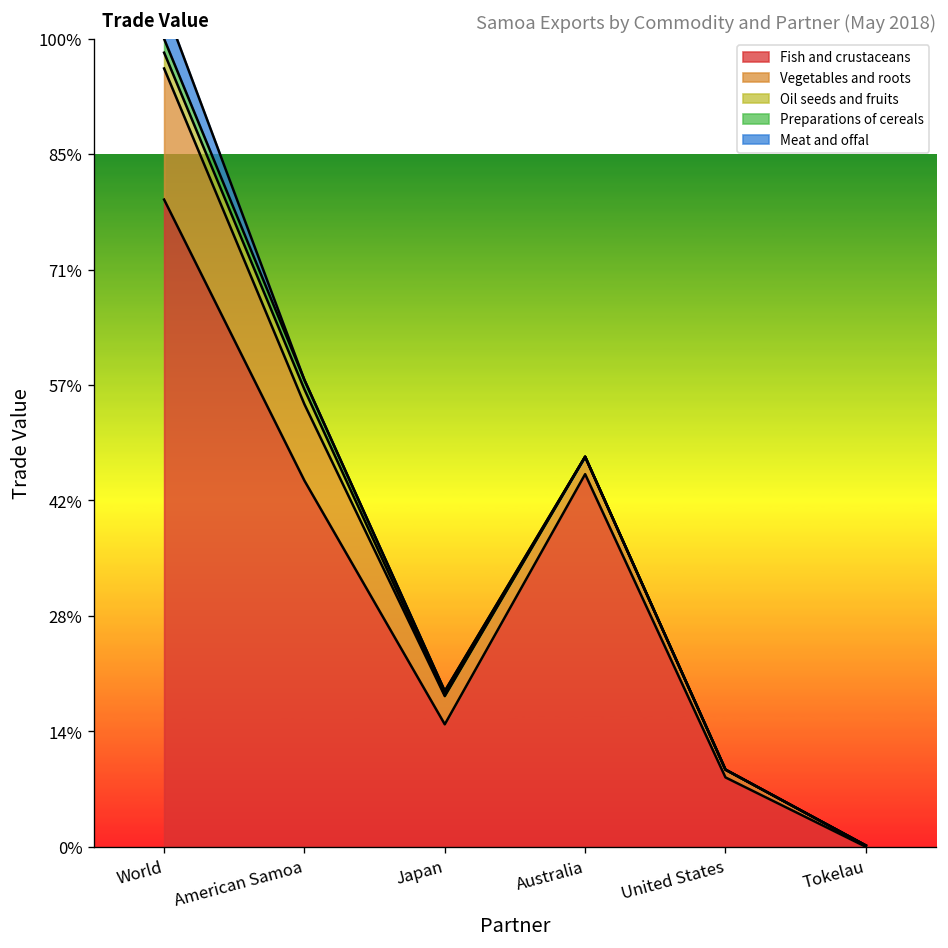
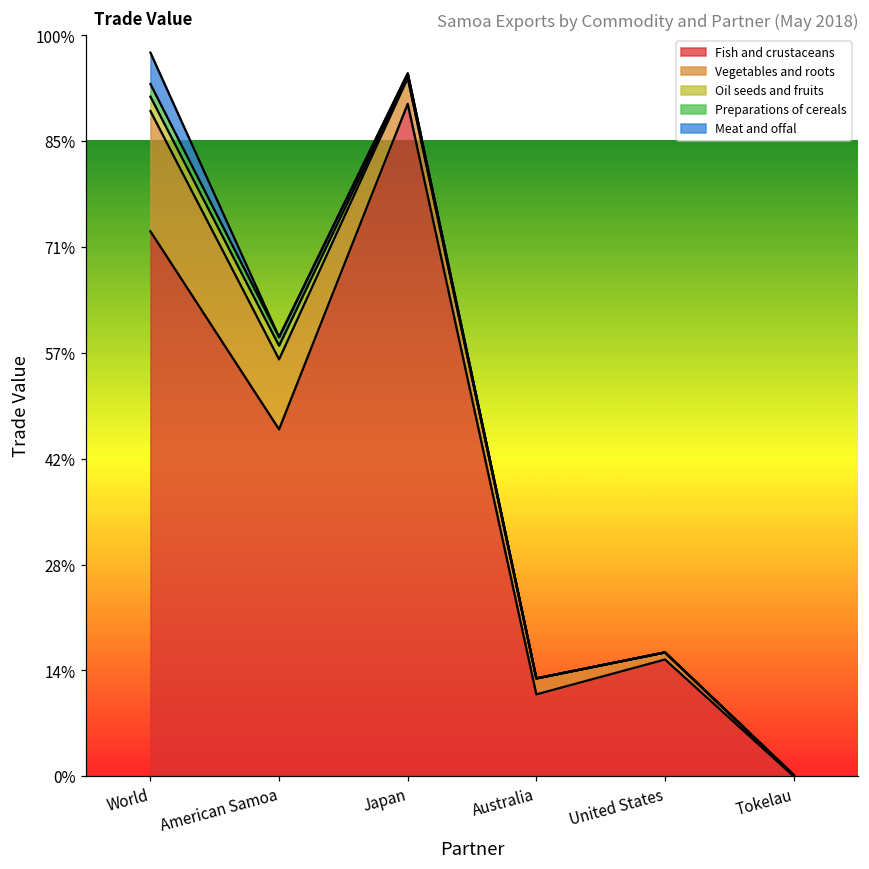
  {
    "Fish and crustaceans": {
-     "World": "80%",
-     "American Samoa": "45%",
-     "Japan": "15%",
-     "Australia": "46%",
-     "United States": "9%"
+     "World": "74%",
+     "American Samoa": "47%",
+     "Japan": "91%",
+     "Australia": "11%",
+     "United States": "16%"
    },
    "Preparations of cereals": {
      "World": "2%"
    }
  }
